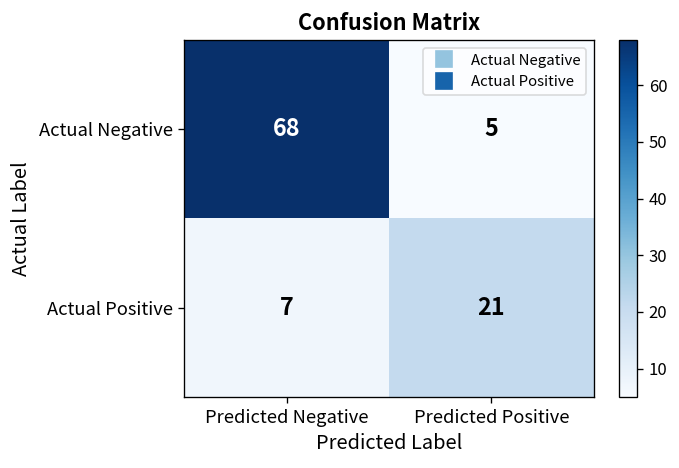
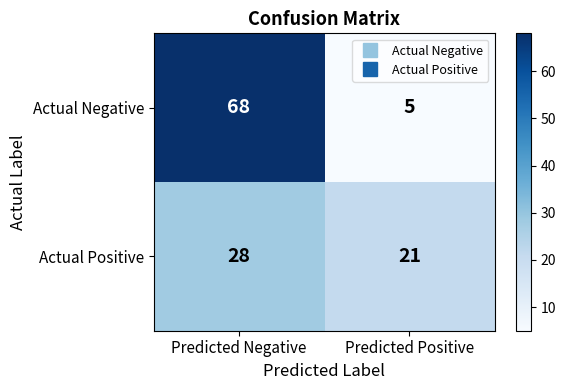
  {
    "Actual Negative": {
      "Predicted Negative": 68,
      "Predicted Positive": 5
    },
    "Actual Positive": {
-     "Predicted Negative": 7,
+     "Predicted Negative": 28,
      "Predicted Positive": 21
    }
  }
